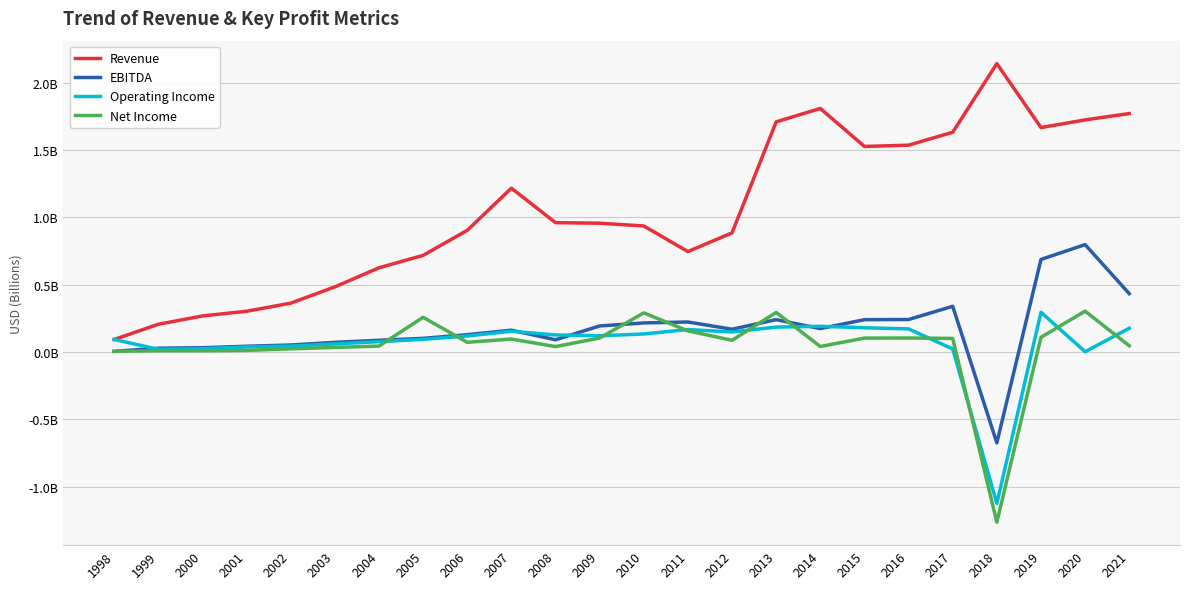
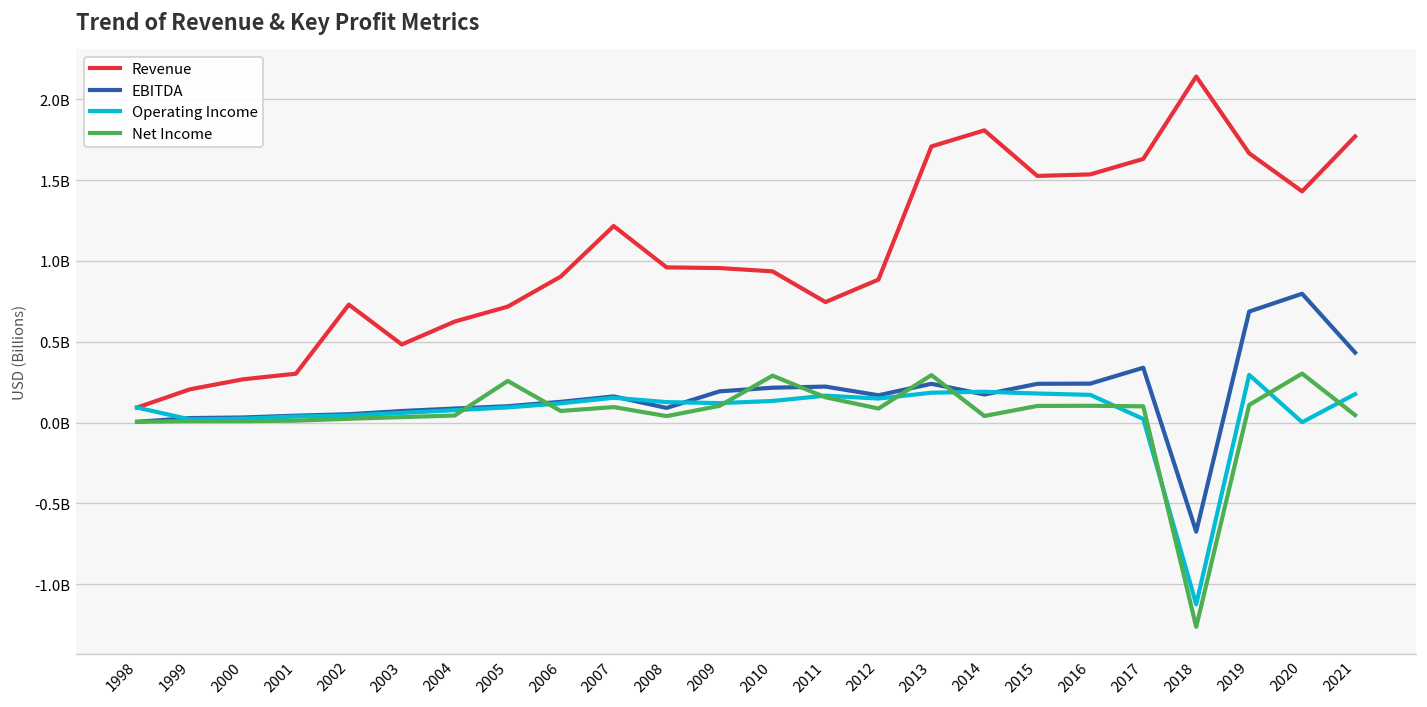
  {
    "Revenue": {
      "1999": 210000000,
      "2000": 270000000,
      "2001": 300000000,
-     "2002": 360000000,
+     "2002": 730000000,
      "2003": 480000000,
      "2004": 630000000,
      "2005": 720000000,
      "2006": 900000000,
      "2007": 1220000000,
      "2008": 960000000,
      "2009": 960000000,
      "2010": 940000000,
      "2011": 750000000,
      "2012": 880000000,
      "2013": 1710000000,
      "2014": 1810000000,
      "2015": 1530000000,
      "2016": 1540000000,
      "2017": 1630000000,
      "2018": 2140000000,
      "2019": 1670000000,
-     "2020": 1720000000,
+     "2020": 1430000000,
      "2021": 1770000000
    },
    "EBITDA": {
      "2008": 90000000,
      "2009": 190000000,
      "2010": 220000000,
      "2011": 220000000,
      "2012": 170000000,
      "2013": 240000000,
      "2015": 240000000,
      "2016": 240000000,
      "2017": 340000000,
      "2018": -680000000,
      "2019": 690000000,
      "2020": 800000000,
      "2021": 430000000
    },
    "Operating Income": {
      "2008": 130000000,
      "2010": 130000000,
      "2012": 150000000,
      "2013": 180000000,
      "2015": 180000000,
      "2016": 170000000,
      "2017": 20000000,
      "2018": -1130000000,
      "2019": 300000000,
      "2020": 0,
      "2021": 180000000
    },
    "Net Income": {
      "2001": 10000000,
      "2002": 20000000,
      "2003": 30000000,
      "2004": 40000000,
      "2005": 260000000,
      "2006": 70000000,
      "2007": 100000000,
      "2008": 40000000,
      "2010": 290000000,
      "2012": 90000000,
      "2013": 290000000,
      "2014": 40000000,
      "2015": 100000000,
      "2016": 100000000,
      "2017": 100000000,
      "2018": -1260000000,
      "2019": 110000000,
      "2020": 300000000,
      "2021": 50000000
    }
  }
